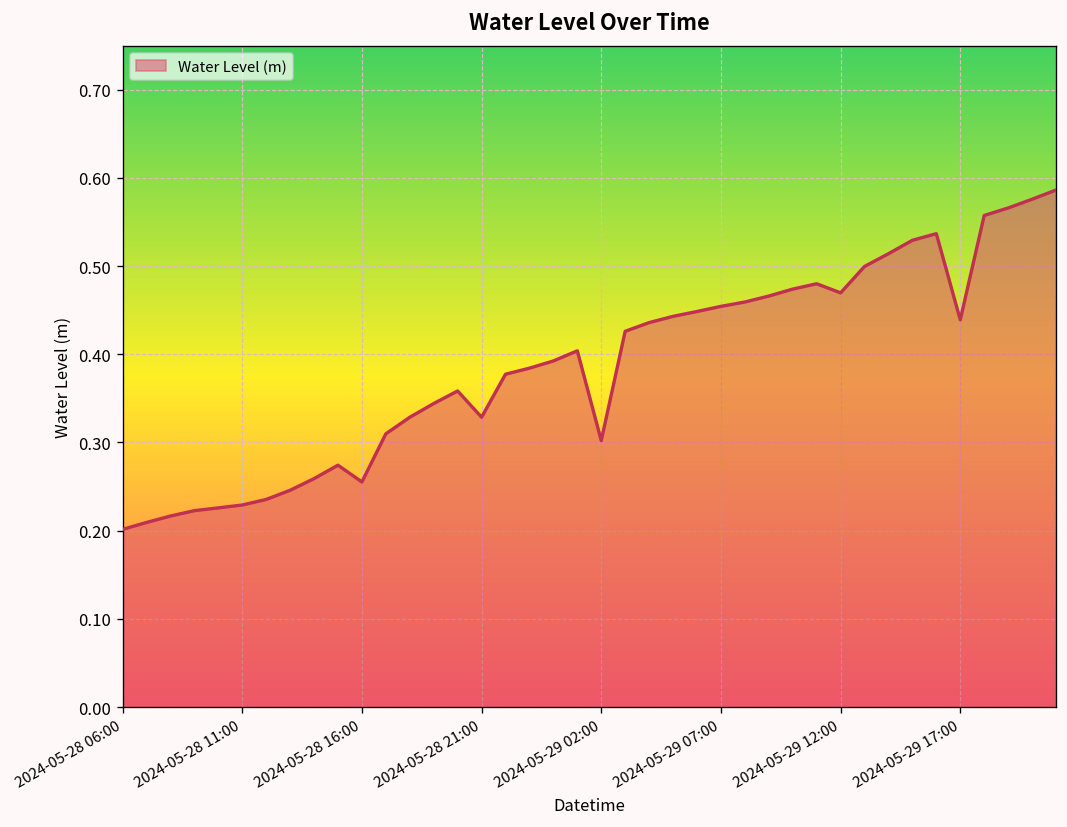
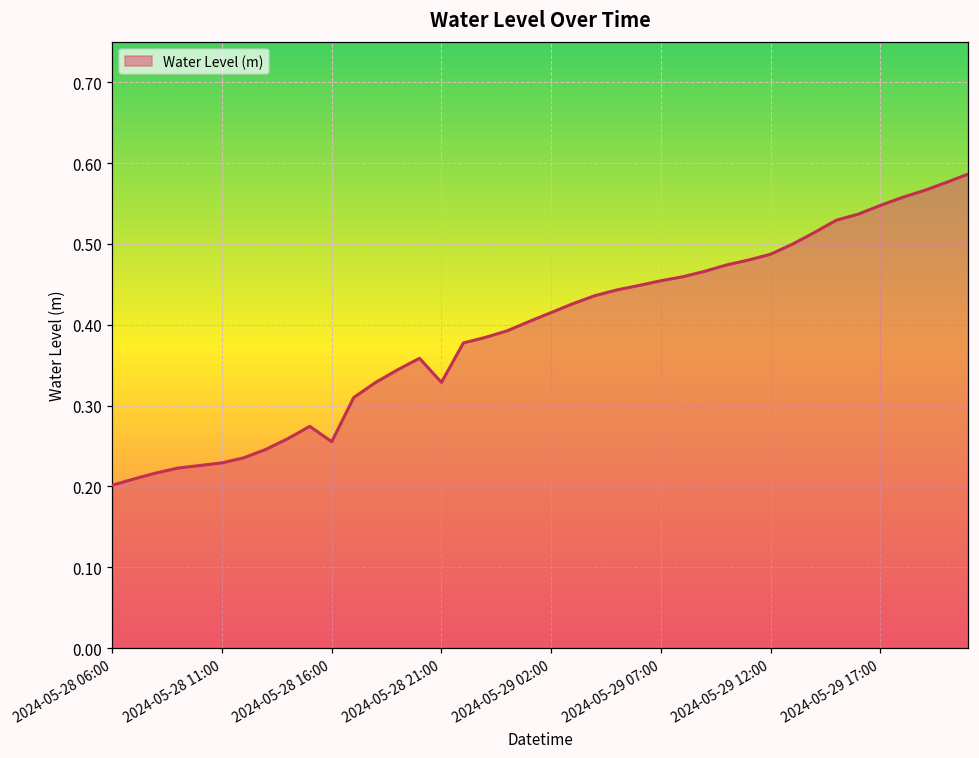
  {
    "2024-05-28 06:00": 0.20,
    "2024-05-28 11:00": 0.23,
    "2024-05-28 16:00": 0.26,
    "2024-05-28 21:00": 0.33,
-   "2024-05-29 02:00": 0.30,
+   "2024-05-29 02:00": 0.41,
    "2024-05-29 07:00": 0.45,
-   "2024-05-29 12:00": 0.47,
-   "2024-05-29 17:00": 0.44
+   "2024-05-29 12:00": 0.49,
+   "2024-05-29 17:00": 0.55
  }
